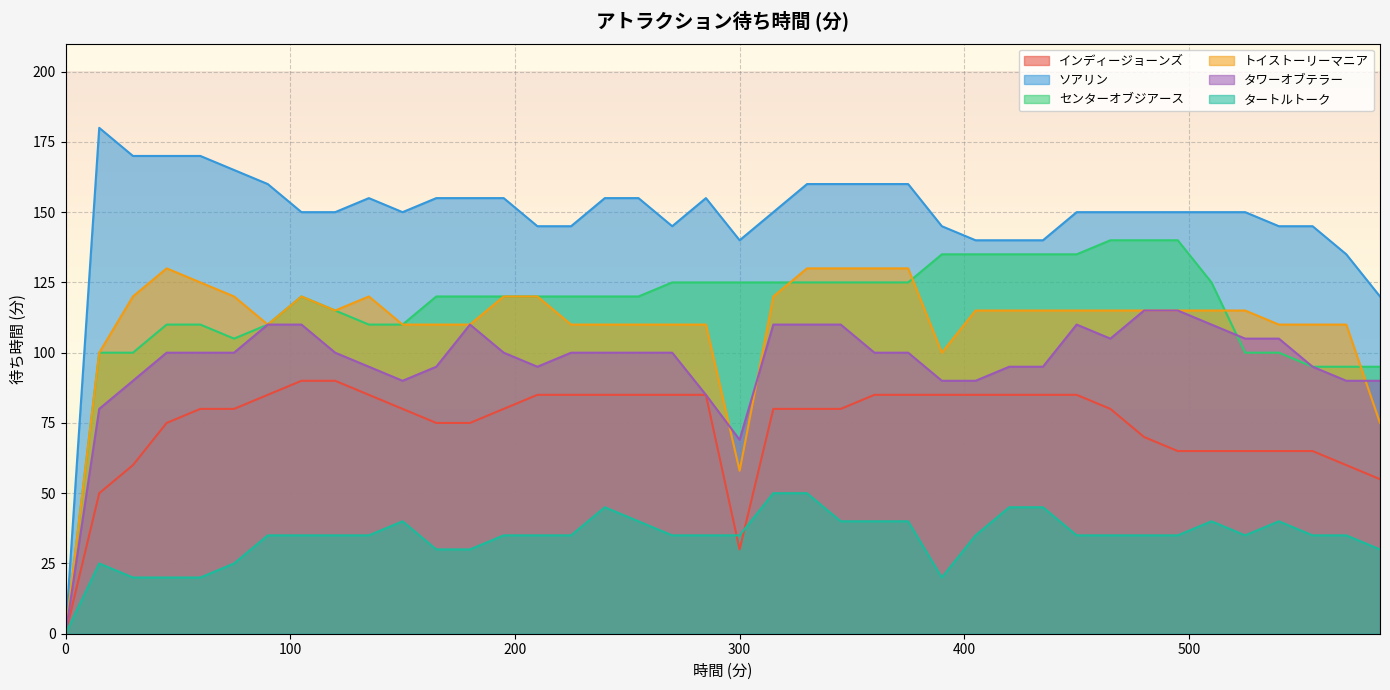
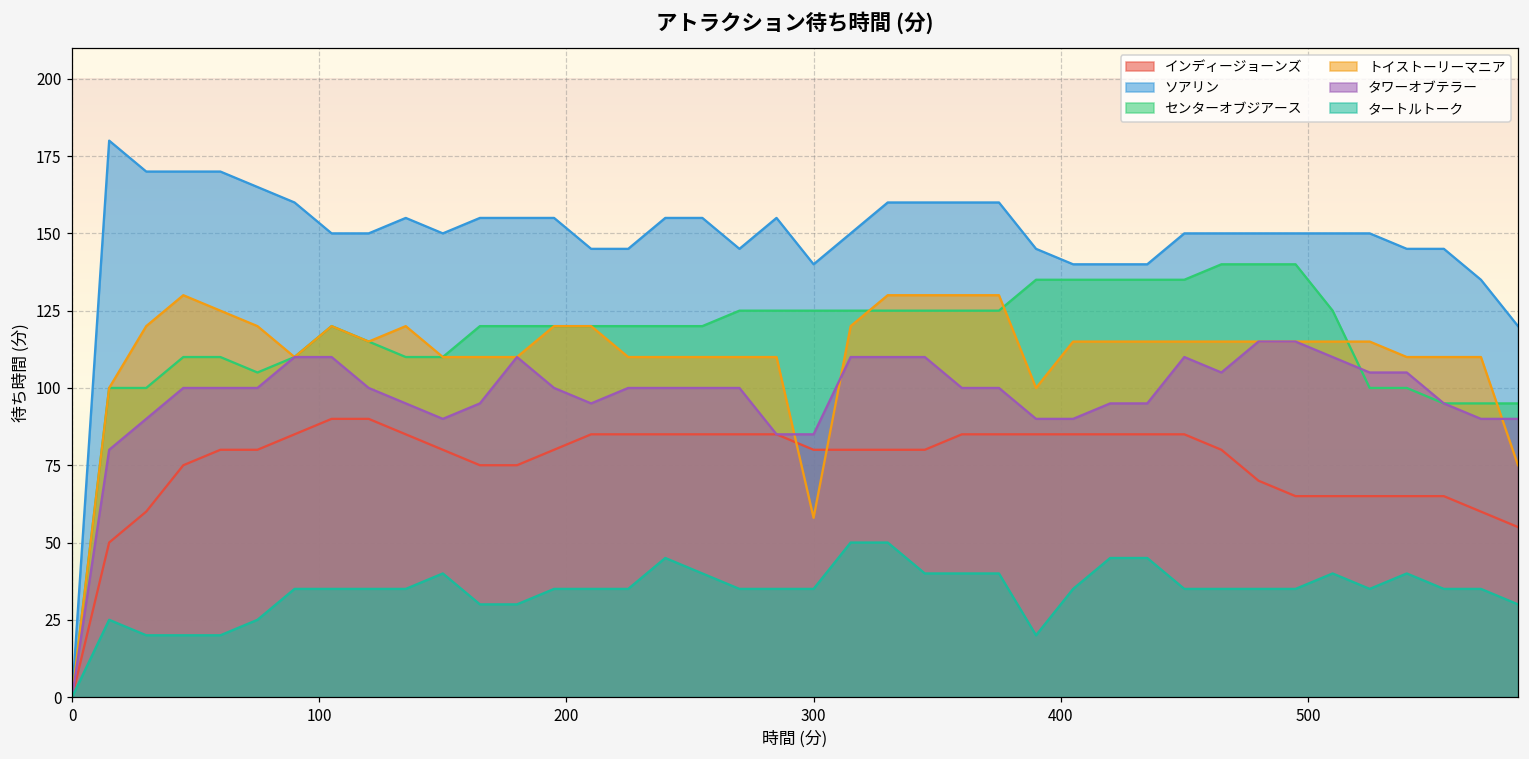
  {
    "インディージョーンズ": {
-     "300": 30
+     "300": 80
    },
    "ソアリン": {
      "300": 140
    },
    "トイストーリーマニア": {
      "300": 58
    },
    "タワーオブテラー": {
-     "300": 69
+     "300": 85
    }
  }
